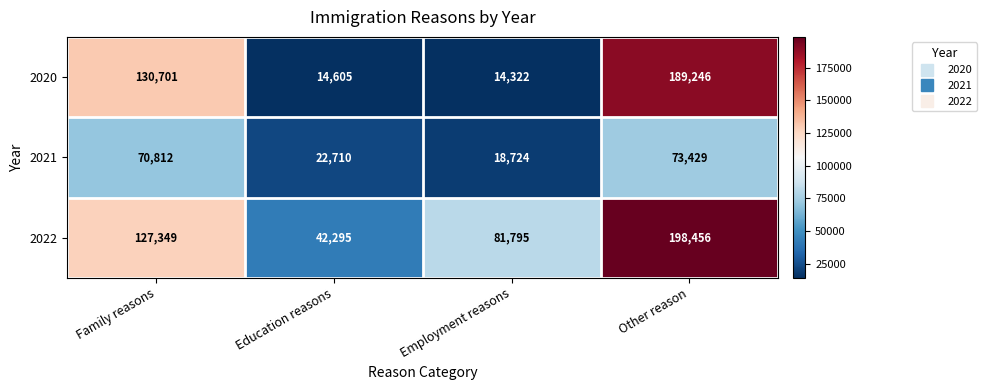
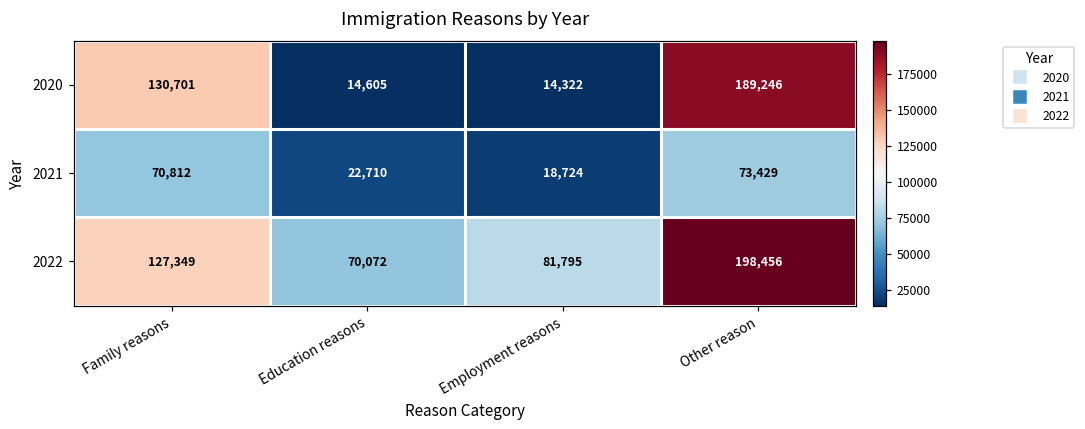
  {
    "2020": {
      "Family reasons": "130,701",
      "Education reasons": "14,605",
      "Employment reasons": "14,322",
      "Other reason": "189,246"
    },
    "2021": {
      "Family reasons": "70,812",
      "Education reasons": "22,710",
      "Employment reasons": "18,724",
      "Other reason": "73,429"
    },
    "2022": {
      "Family reasons": "127,349",
-     "Education reasons": "42,295",
+     "Education reasons": "70,072",
      "Employment reasons": "81,795",
      "Other reason": "198,456"
    }
  }
